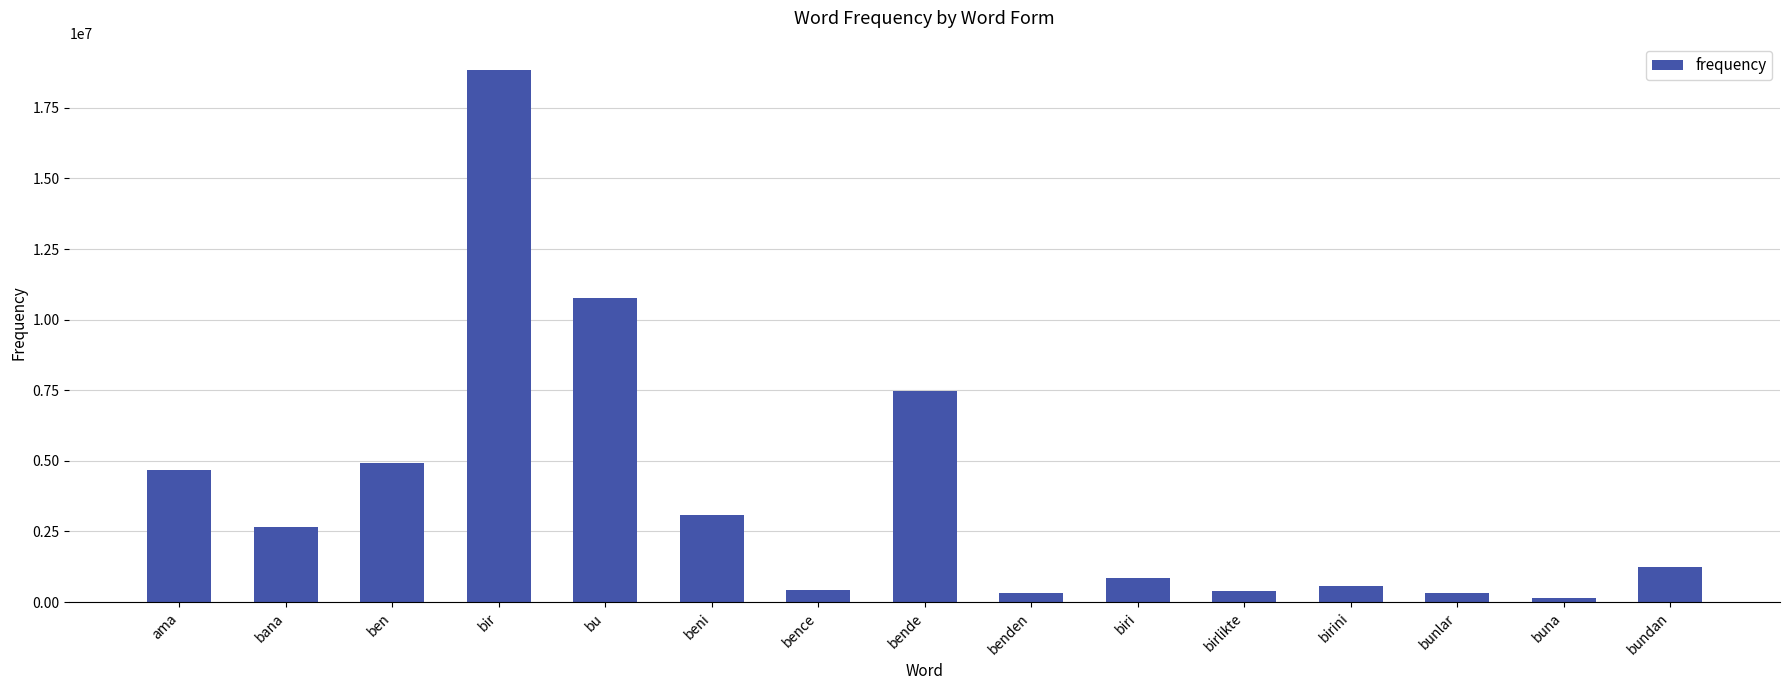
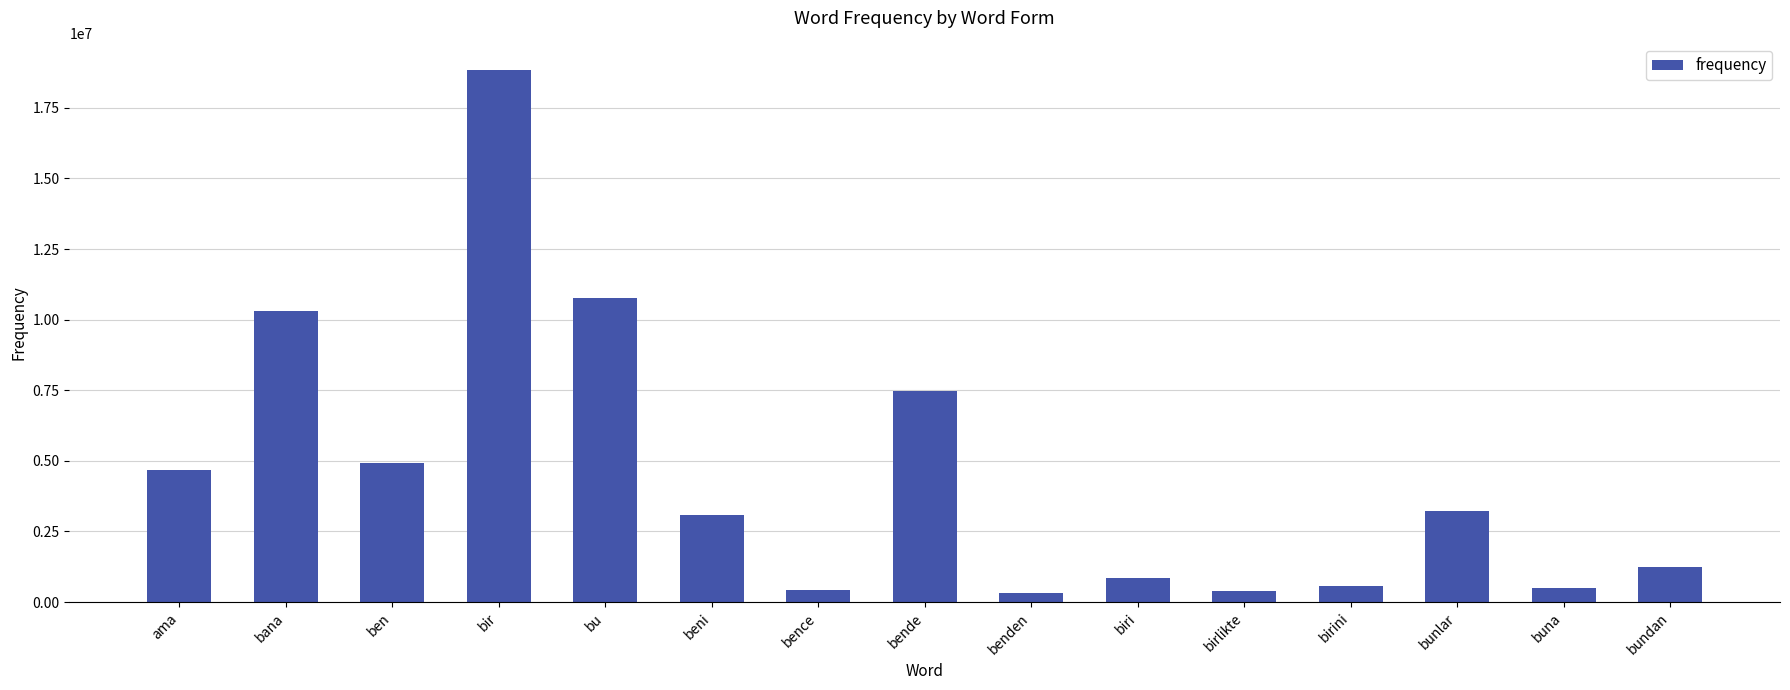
  {
    "ama": 4700000,
-   "bana": 2700000,
+   "bana": 10300000,
    "ben": 4900000,
    "bir": 18800000,
    "bu": 10800000,
    "beni": 3100000,
    "bence": 400000,
    "bende": 7500000,
    "benden": 300000,
    "biri": 800000,
    "birlikte": 400000,
    "birini": 600000,
-   "bunlar": 300000,
-   "buna": 100000,
+   "bunlar": 3200000,
+   "buna": 500000,
    "bundan": 1200000
  }
